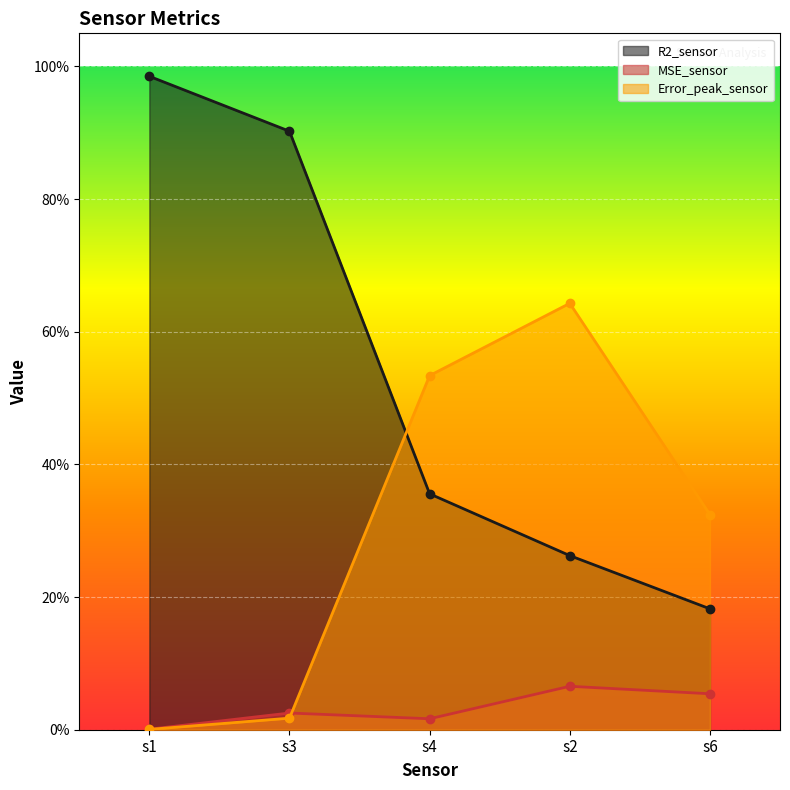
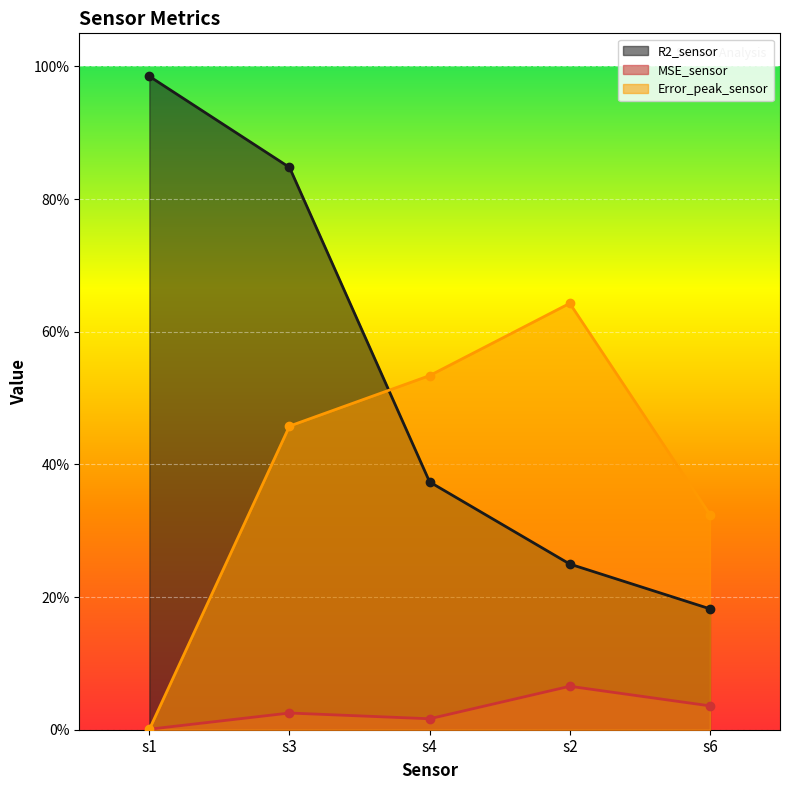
  {
    "R2_sensor": {
      "s1": "99%",
-     "s3": "90%",
-     "s4": "36%",
-     "s2": "26%",
+     "s3": "85%",
+     "s4": "37%",
+     "s2": "25%",
      "s6": "18%"
    },
    "MSE_sensor": {
      "s3": "3%",
      "s4": "2%",
      "s2": "7%",
-     "s6": "5%"
+     "s6": "4%"
    },
    "Error_peak_sensor": {
-     "s3": "2%",
+     "s3": "46%",
      "s4": "53%",
      "s2": "64%",
      "s6": "32%"
    }
  }
